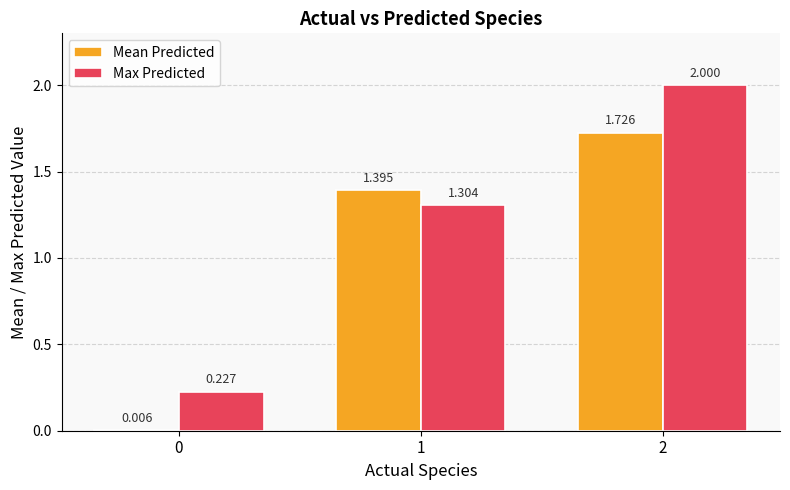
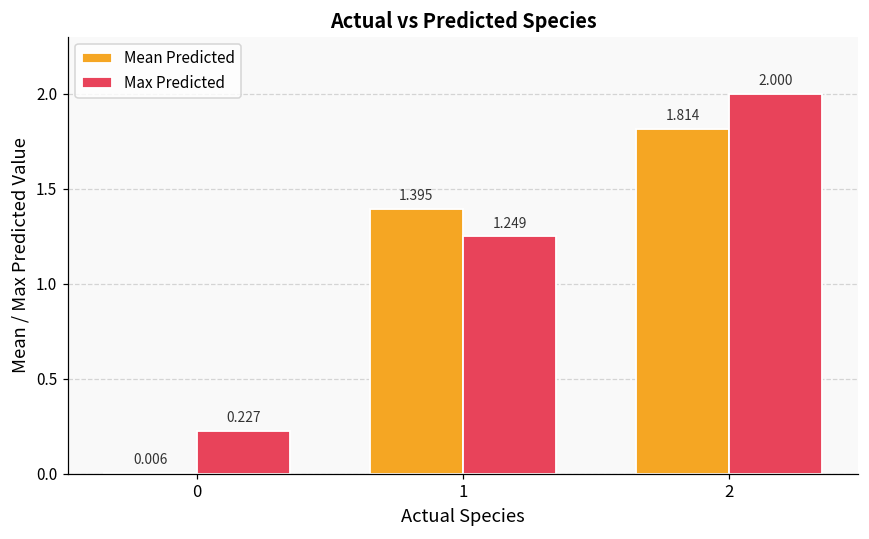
  {
    "Mean Predicted": {
      "0": 0.006,
      "1": 1.395,
-     "2": 1.726
+     "2": 1.814
    },
    "Max Predicted": {
      "0": 0.227,
-     "1": 1.304,
+     "1": 1.249,
      "2": 2.000
    }
  }
